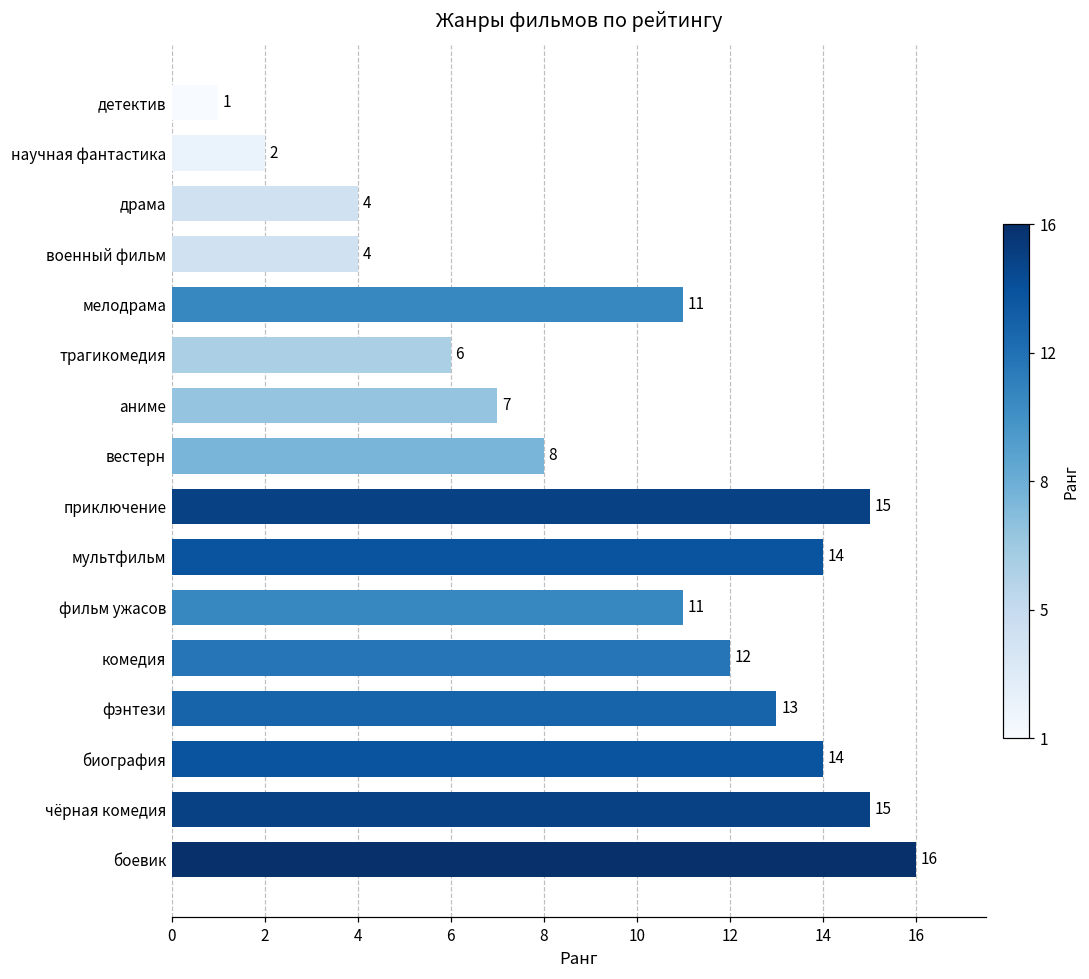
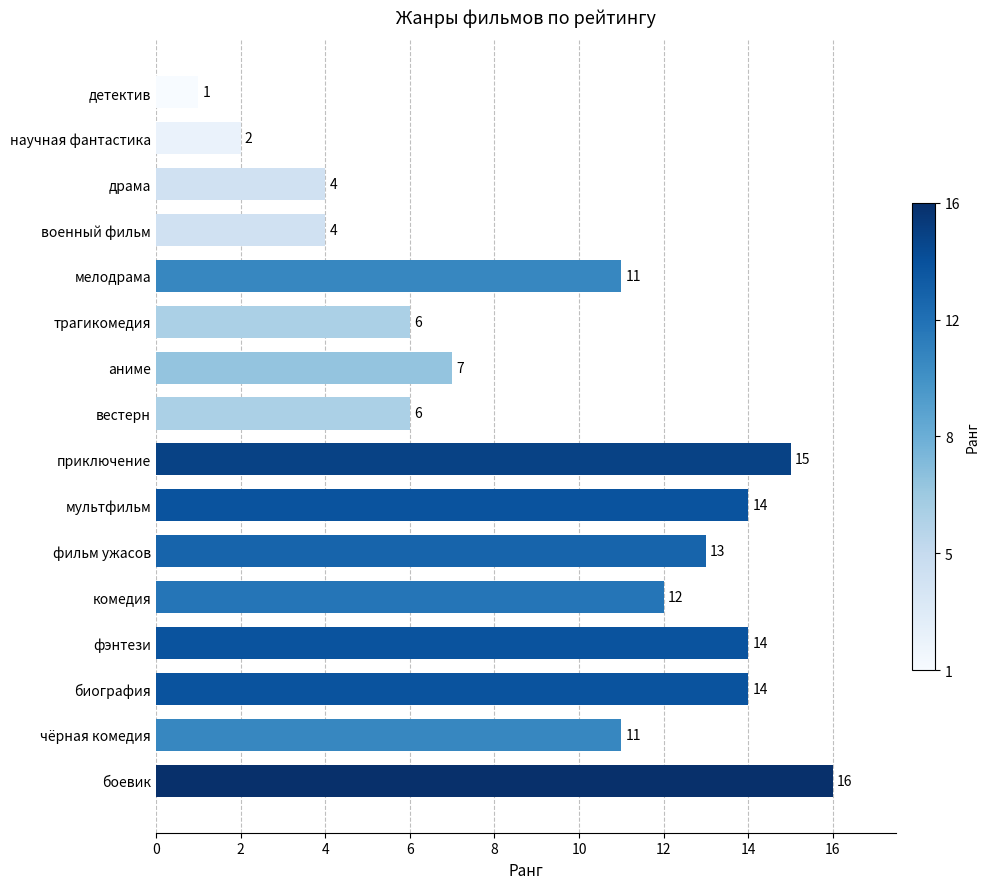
  {
    "детектив": 1,
    "научная фантастика": 2,
    "драма": 4,
    "военный фильм": 4,
    "мелодрама": 11,
    "трагикомедия": 6,
    "аниме": 7,
-   "вестерн": 8,
+   "вестерн": 6,
    "приключение": 15,
    "мультфильм": 14,
-   "фильм ужасов": 11,
+   "фильм ужасов": 13,
    "комедия": 12,
-   "фэнтези": 13,
+   "фэнтези": 14,
    "биография": 14,
-   "чёрная комедия": 15,
+   "чёрная комедия": 11,
    "боевик": 16
  }
